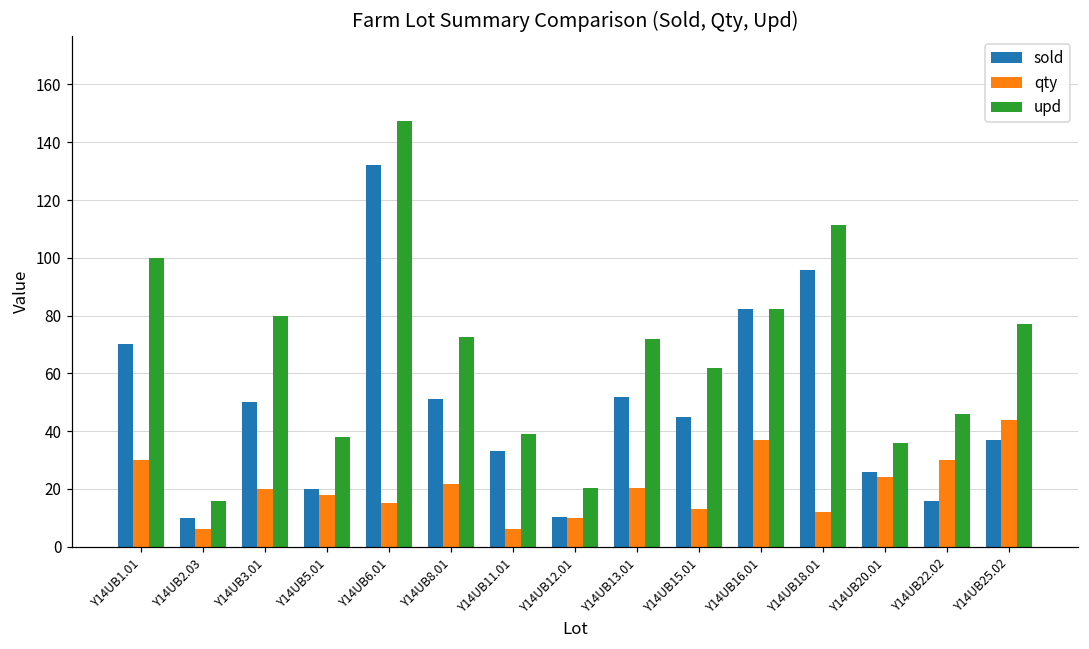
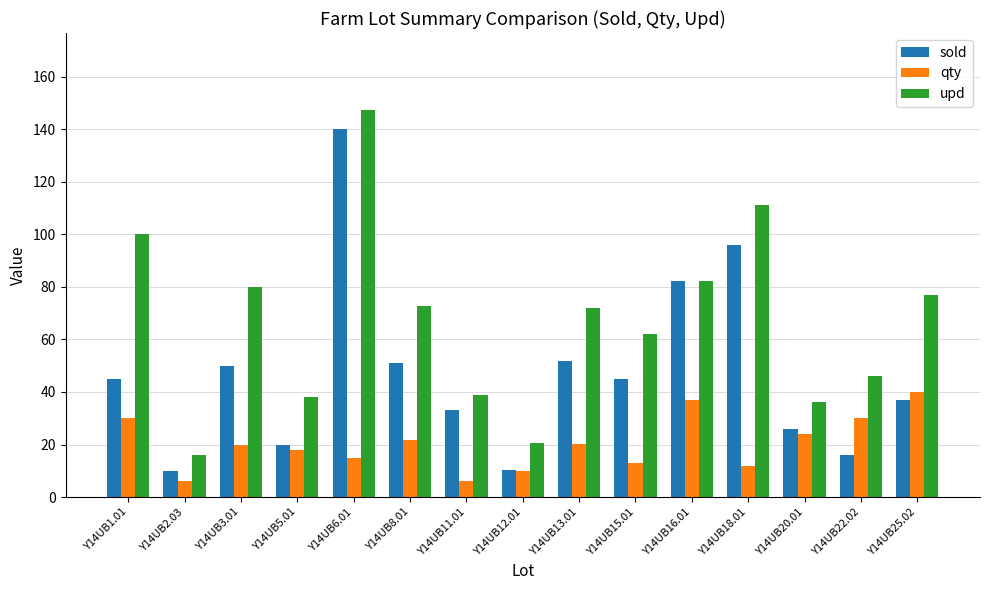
  {
    "sold": {
-     "Y14UB1.01": 70,
+     "Y14UB1.01": 45,
      "Y14UB2.03": 10,
      "Y14UB3.01": 50,
      "Y14UB5.01": 20,
-     "Y14UB6.01": 132,
+     "Y14UB6.01": 140,
      "Y14UB8.01": 51,
      "Y14UB11.01": 33,
      "Y14UB12.01": 10,
      "Y14UB13.01": 52,
      "Y14UB15.01": 45,
      "Y14UB16.01": 82,
      "Y14UB18.01": 96,
      "Y14UB20.01": 26,
      "Y14UB22.02": 16,
      "Y14UB25.02": 37
    },
    "qty": {
      "Y14UB1.01": 30,
      "Y14UB2.03": 6,
      "Y14UB3.01": 20,
      "Y14UB5.01": 18,
      "Y14UB6.01": 15,
      "Y14UB8.01": 22,
      "Y14UB11.01": 6,
      "Y14UB12.01": 10,
      "Y14UB13.01": 20,
      "Y14UB15.01": 13,
      "Y14UB16.01": 37,
      "Y14UB18.01": 12,
      "Y14UB20.01": 24,
      "Y14UB22.02": 30,
-     "Y14UB25.02": 44
+     "Y14UB25.02": 40
    },
    "upd": {
      "Y14UB1.01": 100,
      "Y14UB2.03": 16,
      "Y14UB3.01": 80,
      "Y14UB5.01": 38,
      "Y14UB6.01": 147,
      "Y14UB8.01": 73,
      "Y14UB11.01": 39,
      "Y14UB12.01": 20,
      "Y14UB13.01": 72,
      "Y14UB15.01": 62,
      "Y14UB16.01": 82,
      "Y14UB18.01": 111,
      "Y14UB20.01": 36,
      "Y14UB22.02": 46,
      "Y14UB25.02": 77
    }
  }
